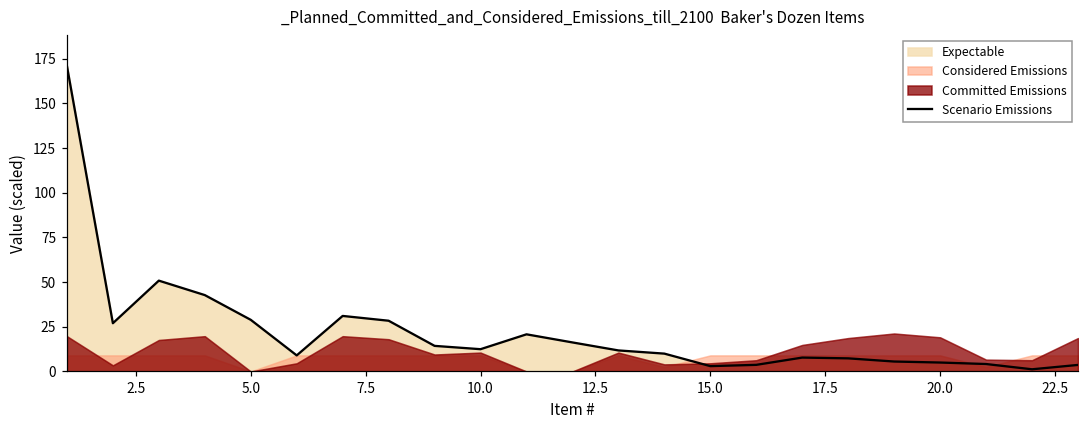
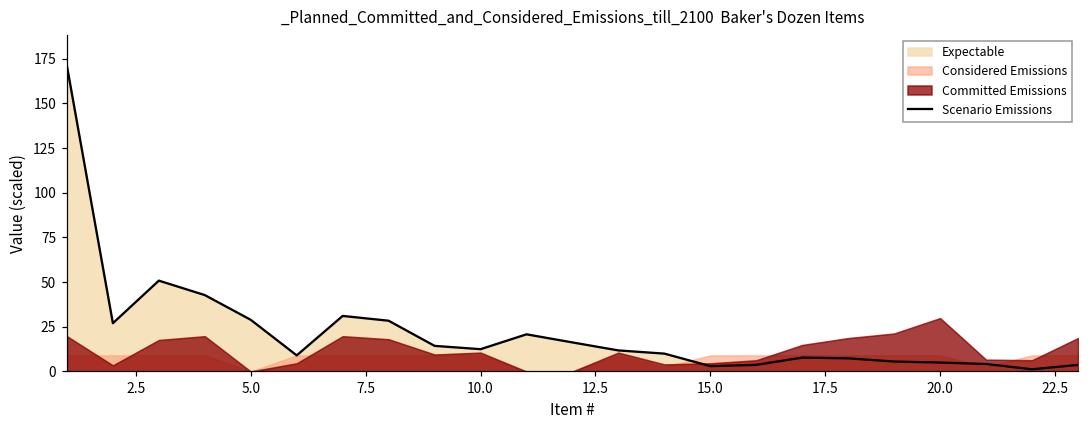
  {
    "Committed Emissions": {
      "10.0": 11,
-     "20.0": 19
+     "20.0": 30
    }
  }
